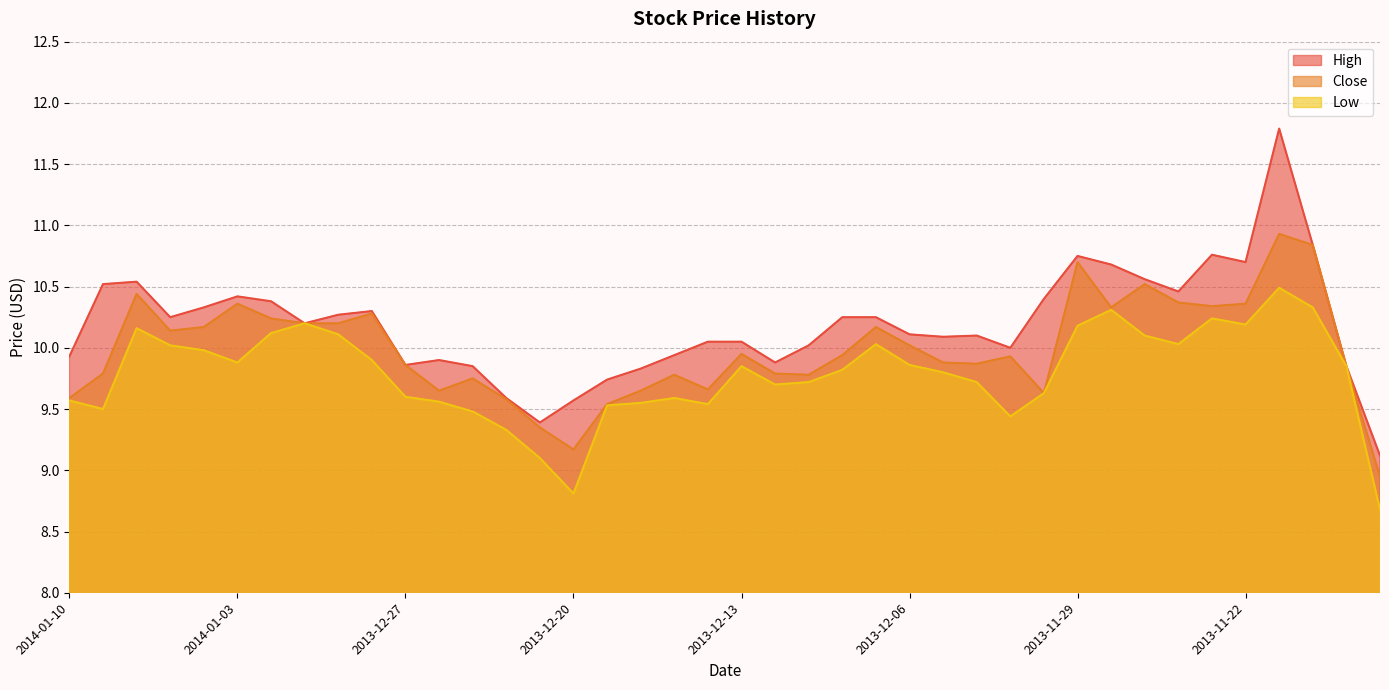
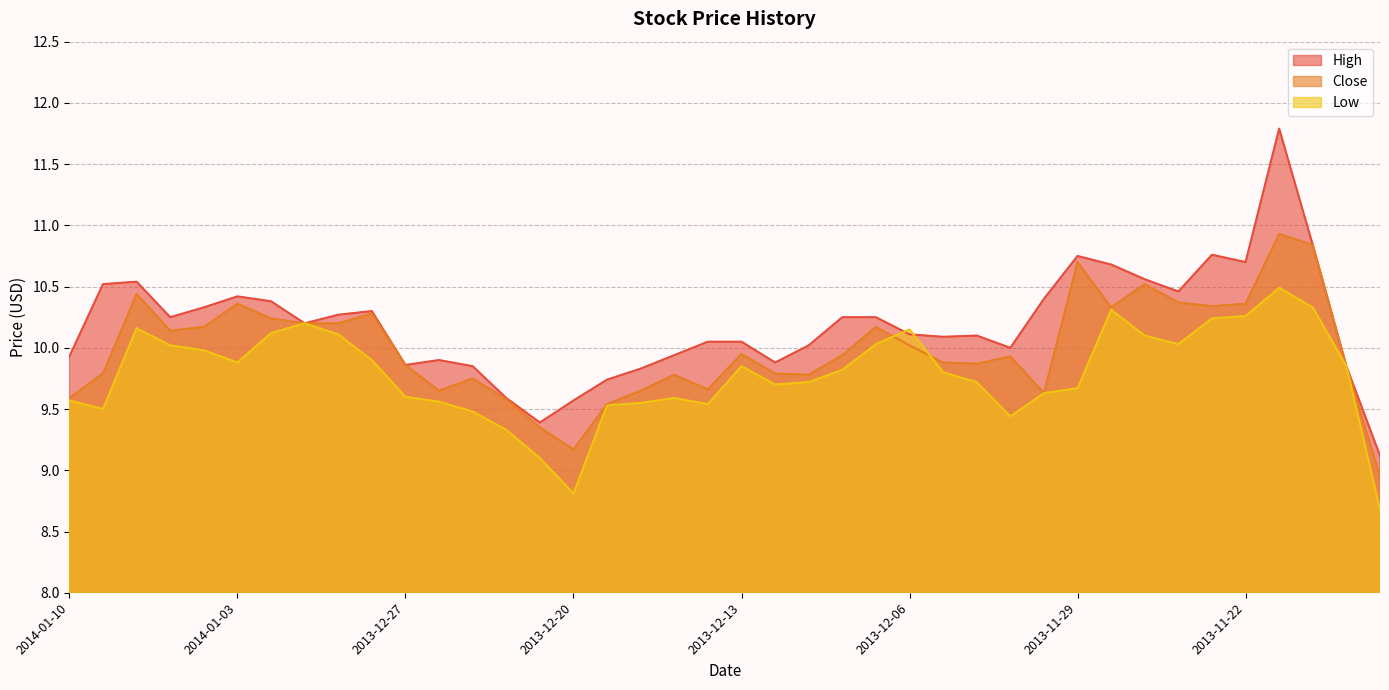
  {
    "Low": {
      "2014-01-03": 9.88,
      "2013-12-27": 9.60,
      "2013-12-20": 8.81,
      "2013-12-13": 9.85,
-     "2013-12-06": 9.86,
-     "2013-11-29": 10.18,
-     "2013-11-22": 10.19
+     "2013-12-06": 10.15,
+     "2013-11-29": 9.67,
+     "2013-11-22": 10.26
    }
  }
